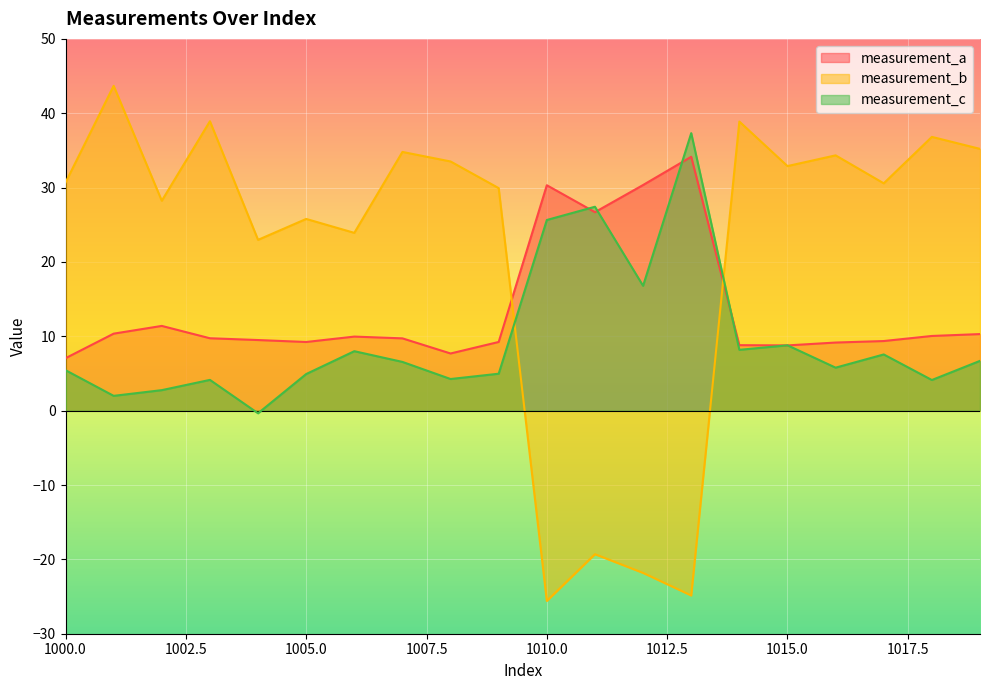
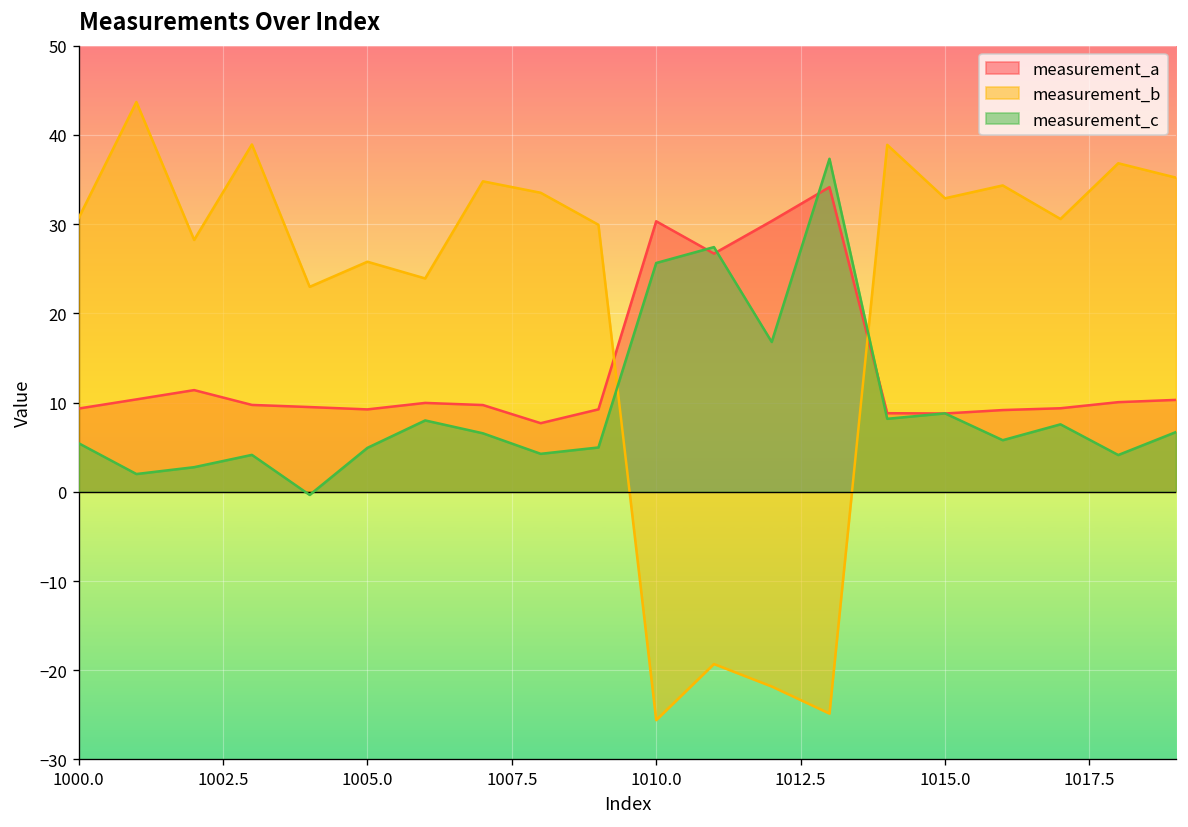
  {
    "measurement_a": {
-     "1000.0": 7,
+     "1000.0": 9,
      "1005.0": 9,
      "1010.0": 30
    }
  }
